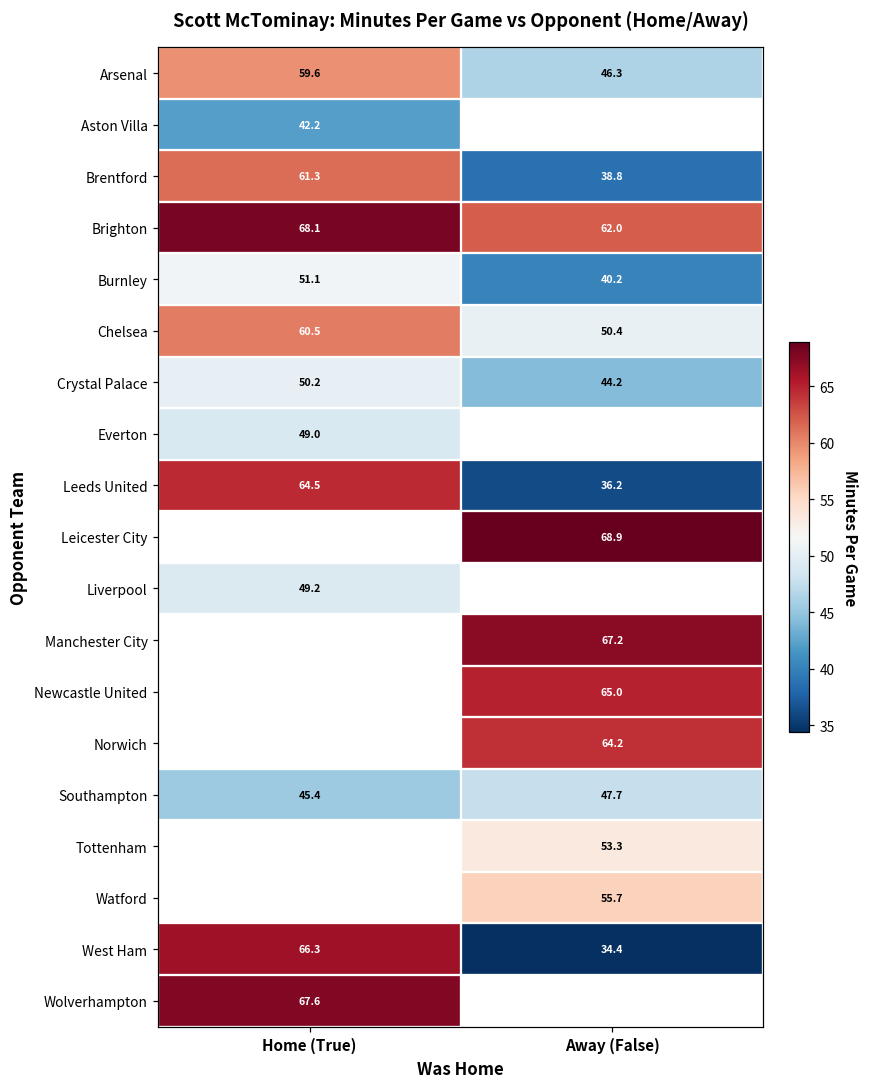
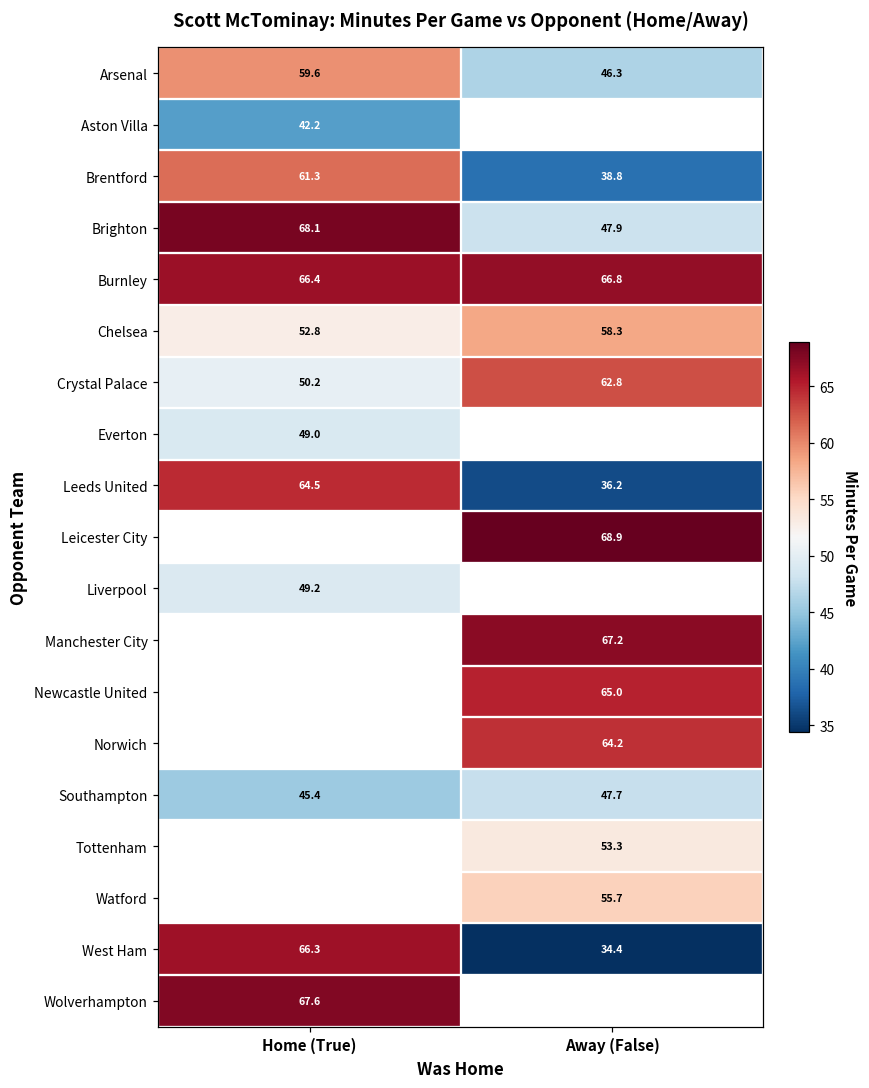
  {
    "Arsenal": {
      "Home (True)": 59.6,
      "Away (False)": 46.3
    },
    "Aston Villa": {
      "Home (True)": 42.2
    },
    "Brentford": {
      "Home (True)": 61.3,
      "Away (False)": 38.8
    },
    "Brighton": {
      "Home (True)": 68.1,
-     "Away (False)": 62.0
+     "Away (False)": 47.9
    },
    "Burnley": {
-     "Home (True)": 51.1,
-     "Away (False)": 40.2
+     "Home (True)": 66.4,
+     "Away (False)": 66.8
    },
    "Chelsea": {
-     "Home (True)": 60.5,
-     "Away (False)": 50.4
+     "Home (True)": 52.8,
+     "Away (False)": 58.3
    },
    "Crystal Palace": {
      "Home (True)": 50.2,
-     "Away (False)": 44.2
+     "Away (False)": 62.8
    },
    "Everton": {
      "Home (True)": 49.0
    },
    "Leeds United": {
      "Home (True)": 64.5,
      "Away (False)": 36.2
    },
    "Leicester City": {
      "Away (False)": 68.9
    },
    "Liverpool": {
      "Home (True)": 49.2
    },
    "Manchester City": {
      "Away (False)": 67.2
    },
    "Newcastle United": {
      "Away (False)": 65.0
    },
    "Norwich": {
      "Away (False)": 64.2
    },
    "Southampton": {
      "Home (True)": 45.4,
      "Away (False)": 47.7
    },
    "Tottenham": {
      "Away (False)": 53.3
    },
    "Watford": {
      "Away (False)": 55.7
    },
    "West Ham": {
      "Home (True)": 66.3,
      "Away (False)": 34.4
    },
    "Wolverhampton": {
      "Home (True)": 67.6
    }
  }
